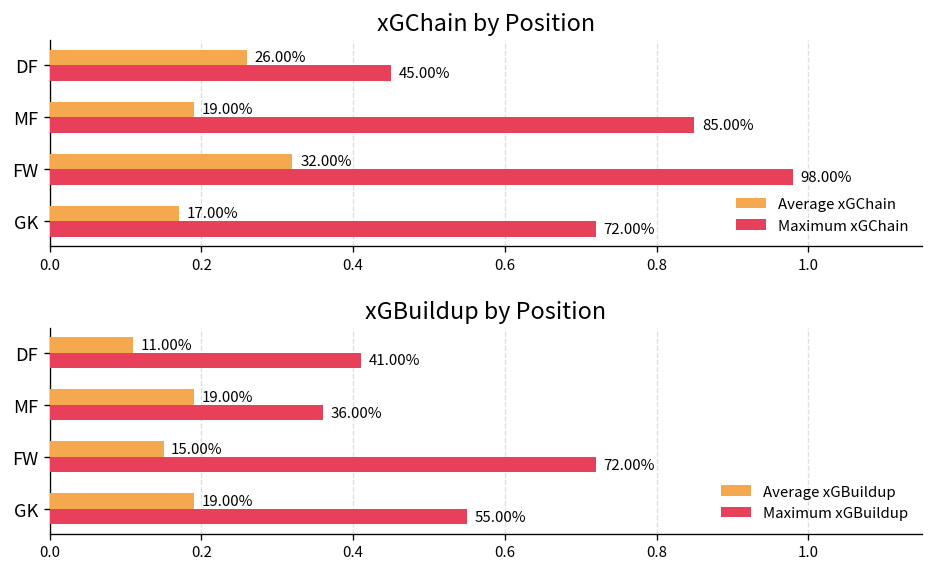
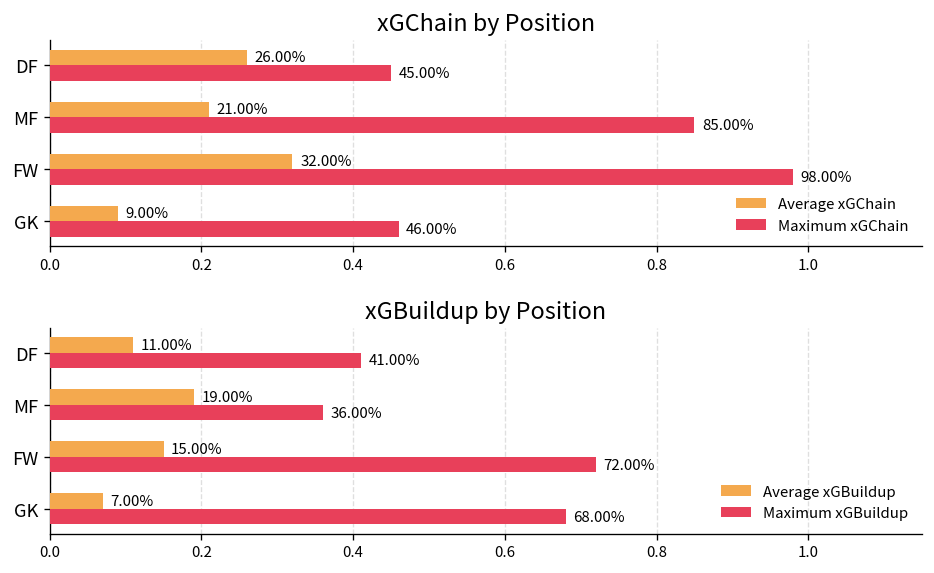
  {
    "xGChain by Position": {
      "Average xGChain": {
        "DF": "26.00%",
-       "MF": "19.00%",
+       "MF": "21.00%",
        "FW": "32.00%",
-       "GK": "17.00%"
+       "GK": "9.00%"
      },
      "Maximum xGChain": {
        "DF": "45.00%",
        "MF": "85.00%",
        "FW": "98.00%",
-       "GK": "72.00%"
+       "GK": "46.00%"
      }
    },
    "xGBuildup by Position": {
      "Average xGBuildup": {
        "DF": "11.00%",
        "MF": "19.00%",
        "FW": "15.00%",
-       "GK": "19.00%"
+       "GK": "7.00%"
      },
      "Maximum xGBuildup": {
        "DF": "41.00%",
        "MF": "36.00%",
        "FW": "72.00%",
-       "GK": "55.00%"
+       "GK": "68.00%"
      }
    }
  }
